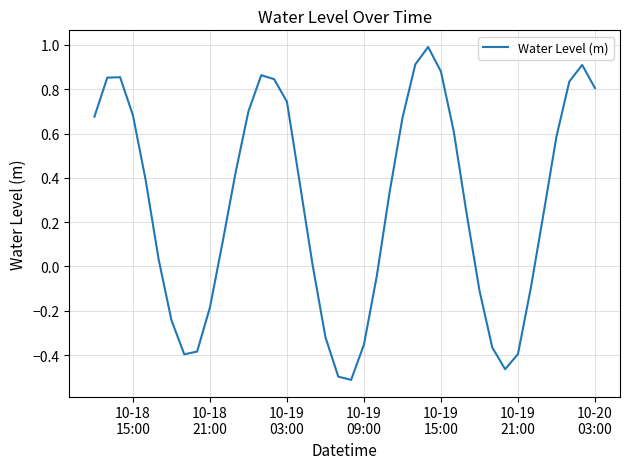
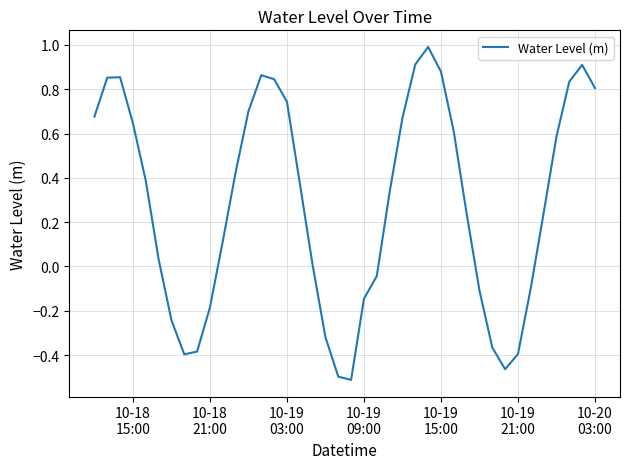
  {
-   "10-18 15:00": 0.68,
+   "10-18 15:00": 0.65,
    "10-18 21:00": -0.18,
    "10-19 03:00": 0.74,
-   "10-19 09:00": -0.35,
+   "10-19 09:00": -0.15,
    "10-19 15:00": 0.88,
    "10-19 21:00": -0.40,
    "10-20 03:00": 0.81
  }
